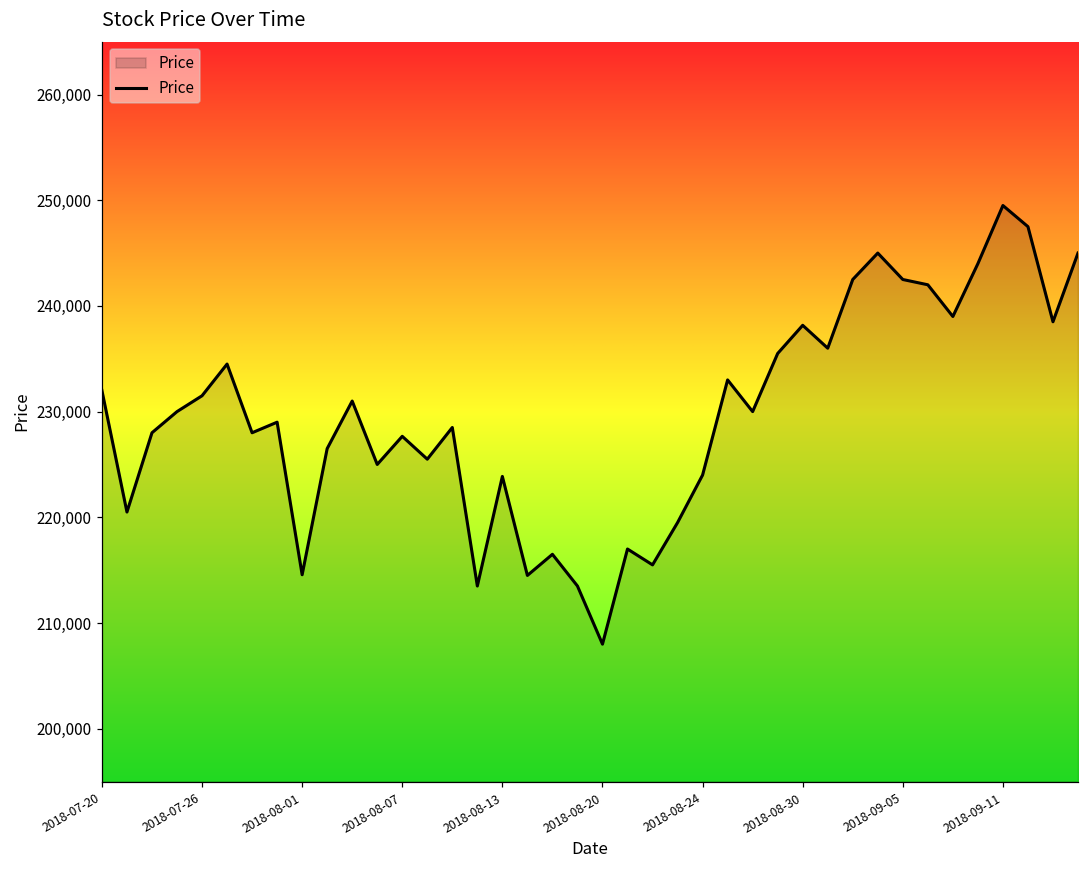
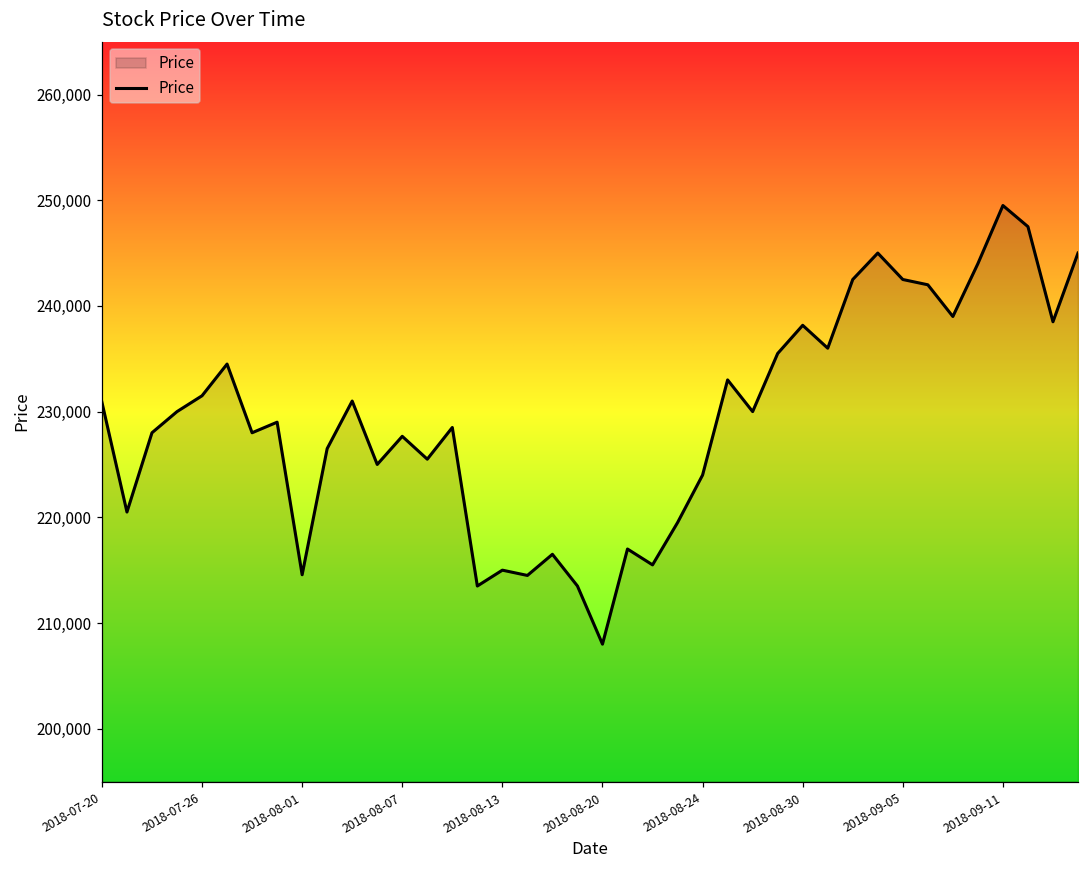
  {
-   "2018-07-20": "232,000",
+   "2018-07-20": "231,000",
    "2018-07-26": "232,000",
    "2018-08-01": "215,000",
    "2018-08-07": "228,000",
-   "2018-08-13": "224,000",
+   "2018-08-13": "215,000",
    "2018-08-20": "208,000",
    "2018-08-24": "224,000",
    "2018-08-30": "238,000",
    "2018-09-05": "243,000",
    "2018-09-11": "250,000"
  }
